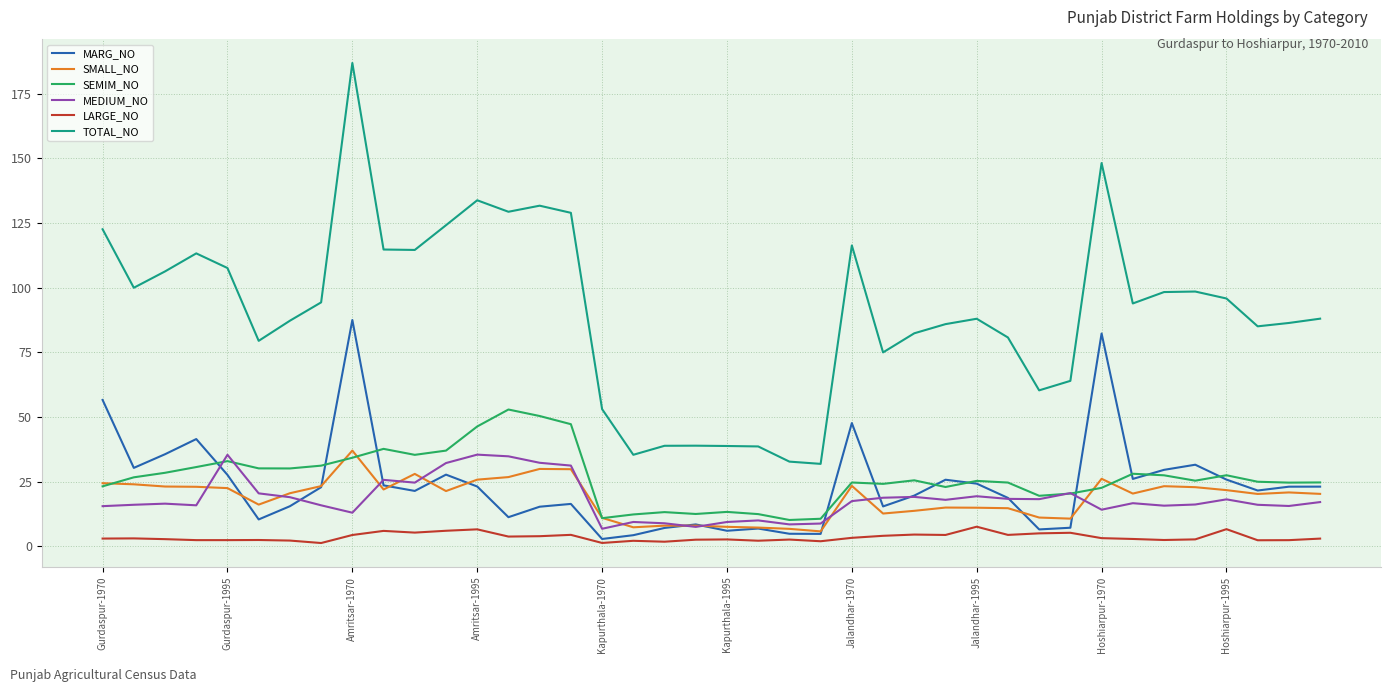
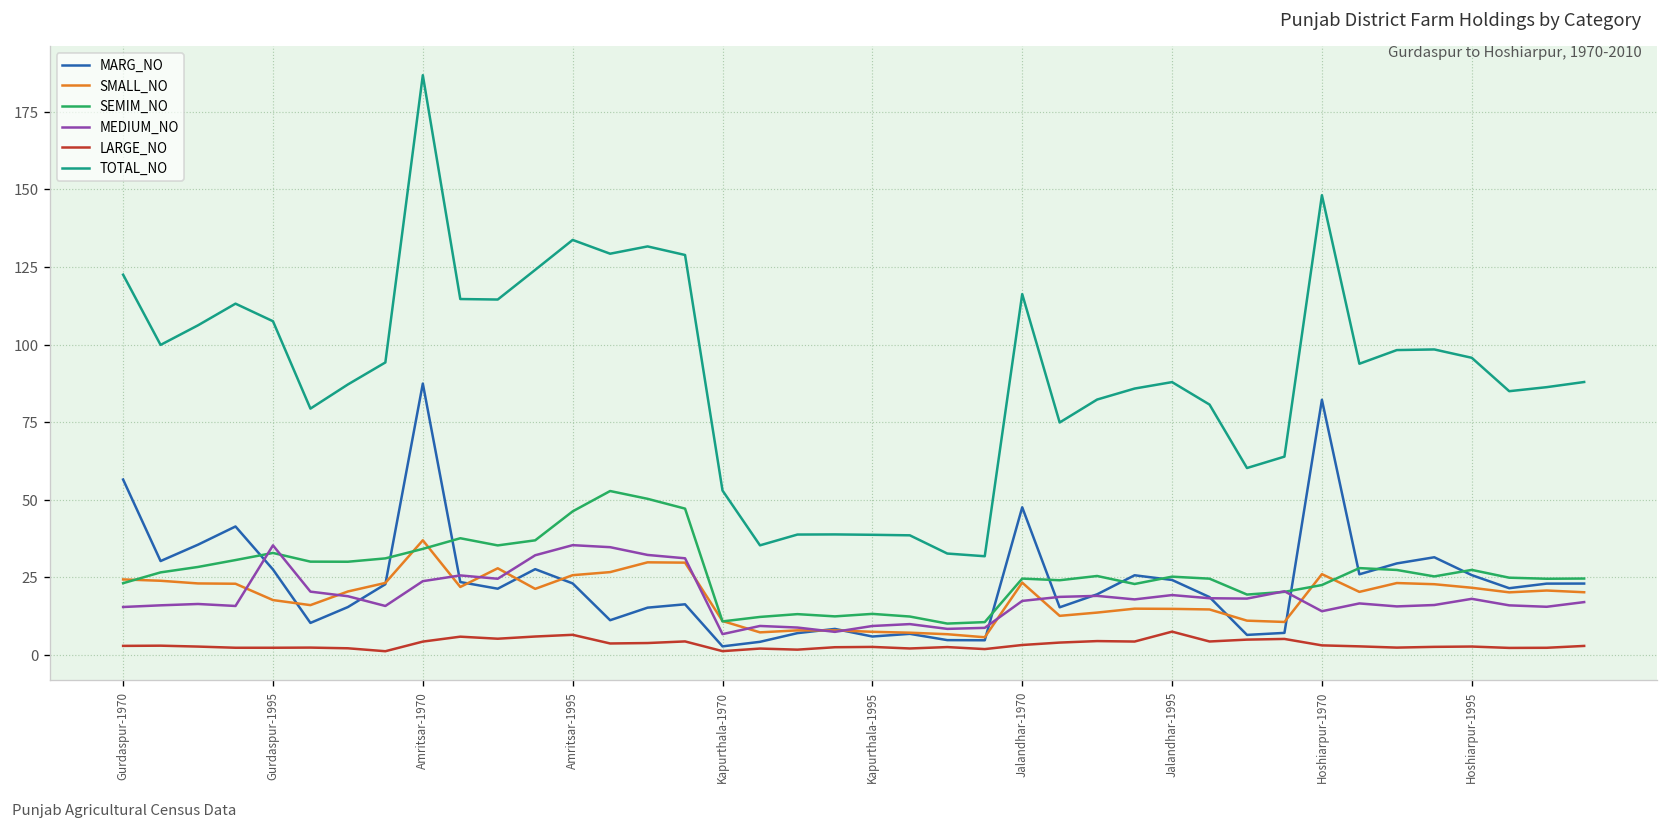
  {
    "MARG_NO": {
      "Gurdaspur-1970": 57,
      "Gurdaspur-1995": 28,
      "Amritsar-1970": 87,
      "Amritsar-1995": 23,
      "Kapurthala-1970": 3,
      "Kapurthala-1995": 6,
      "Jalandhar-1970": 48,
      "Jalandhar-1995": 24,
      "Hoshiarpur-1970": 82,
      "Hoshiarpur-1995": 26
    },
    "SMALL_NO": {
      "Gurdaspur-1970": 24,
-     "Gurdaspur-1995": 22,
+     "Gurdaspur-1995": 18,
      "Amritsar-1970": 37,
      "Amritsar-1995": 26,
      "Kapurthala-1995": 8,
      "Jalandhar-1970": 23,
      "Jalandhar-1995": 15,
      "Hoshiarpur-1970": 26,
      "Hoshiarpur-1995": 22
    },
    "MEDIUM_NO": {
      "Gurdaspur-1970": 15,
      "Gurdaspur-1995": 35,
-     "Amritsar-1970": 13,
+     "Amritsar-1970": 24,
      "Amritsar-1995": 35,
      "Kapurthala-1970": 7,
      "Kapurthala-1995": 9,
      "Jalandhar-1970": 17,
      "Jalandhar-1995": 19,
      "Hoshiarpur-1970": 14,
      "Hoshiarpur-1995": 18
    },
    "LARGE_NO": {
      "Gurdaspur-1970": 3,
      "Gurdaspur-1995": 2,
      "Amritsar-1970": 4,
      "Amritsar-1995": 7,
      "Kapurthala-1970": 1,
      "Kapurthala-1995": 3,
      "Jalandhar-1970": 3,
      "Jalandhar-1995": 8,
      "Hoshiarpur-1970": 3,
-     "Hoshiarpur-1995": 7
+     "Hoshiarpur-1995": 3
    }
  }
